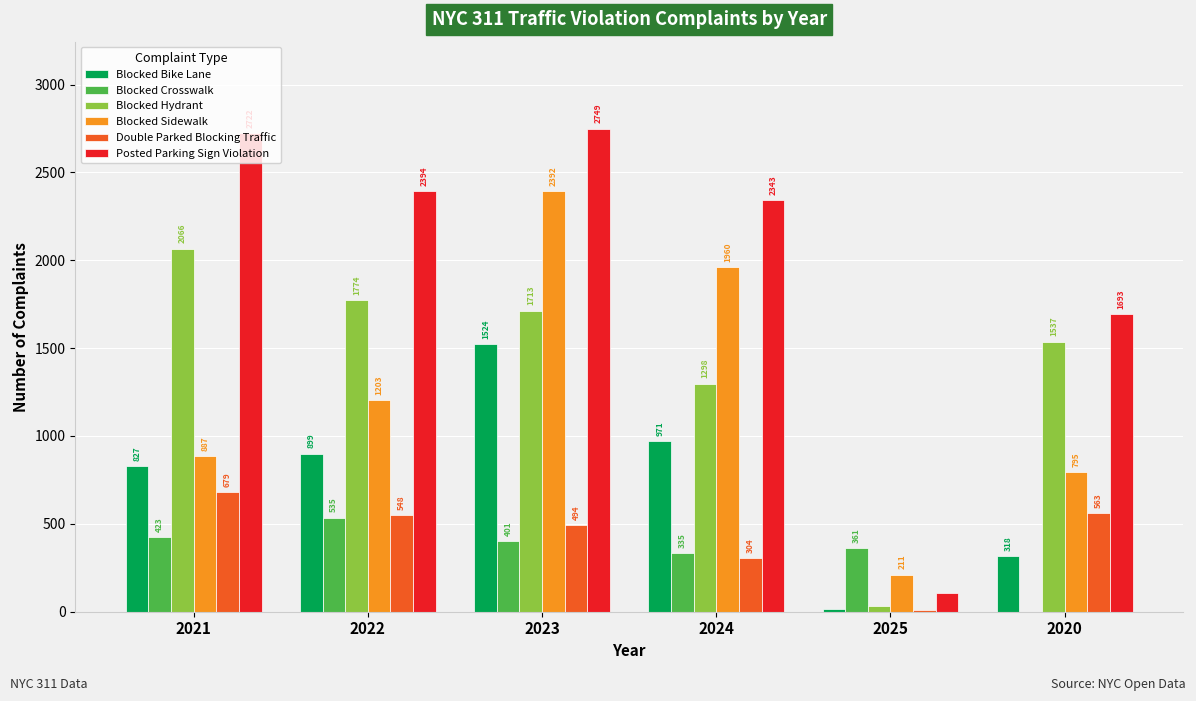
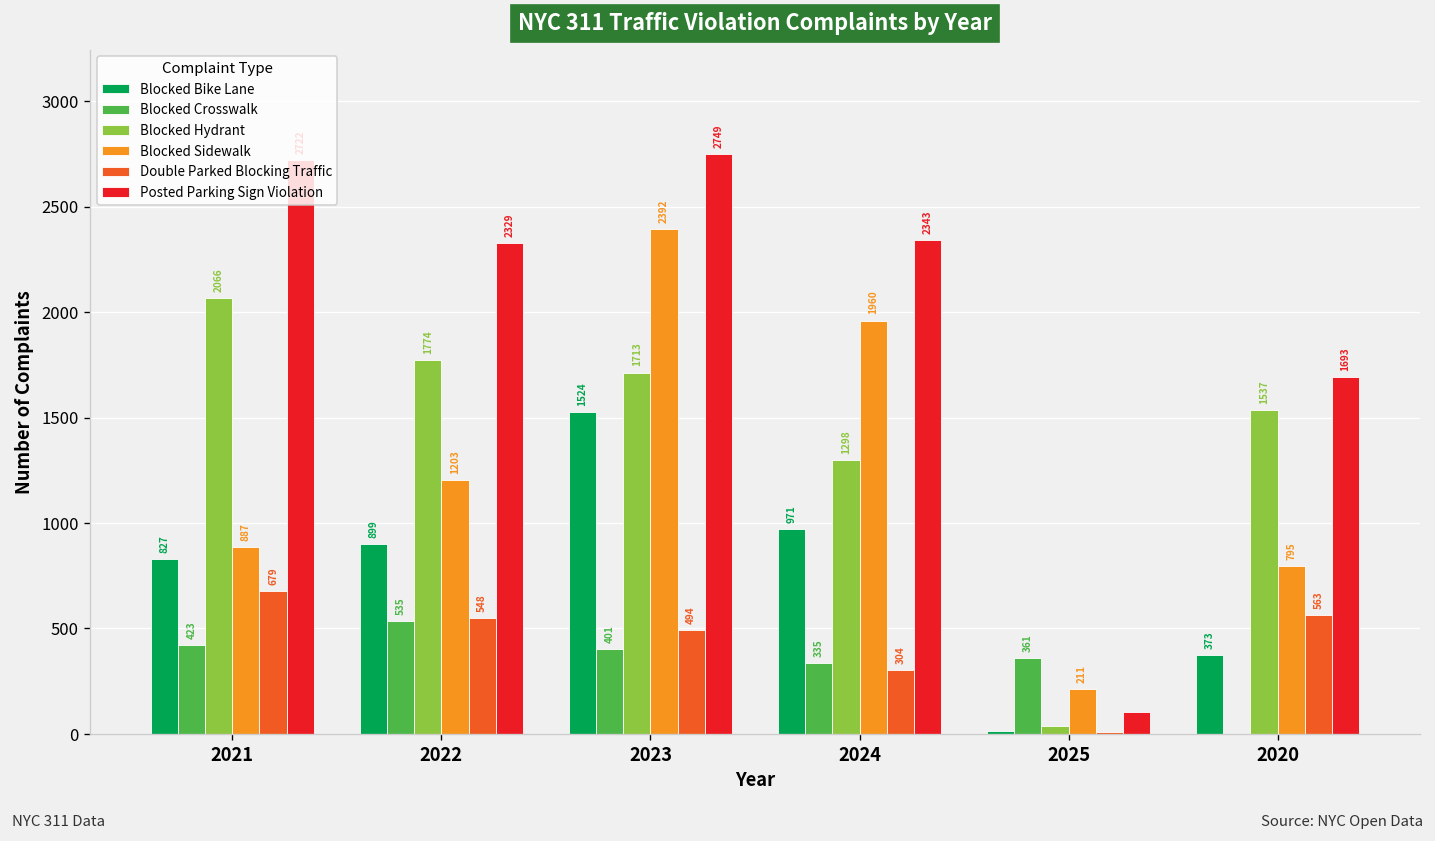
  {
    "Blocked Bike Lane": {
      "2021": 827,
      "2022": 899,
      "2023": 1524,
      "2024": 971,
-     "2020": 318
+     "2020": 373
    },
    "Blocked Crosswalk": {
      "2021": 423,
      "2022": 535,
      "2023": 401,
      "2024": 335,
      "2025": 361
    },
    "Blocked Hydrant": {
      "2021": 2066,
      "2022": 1774,
      "2023": 1713,
      "2024": 1298,
      "2020": 1537
    },
    "Posted Parking Sign Violation": {
-     "2022": 2394,
+     "2022": 2329,
      "2023": 2749,
      "2024": 2343,
      "2020": 1693
    }
  }
